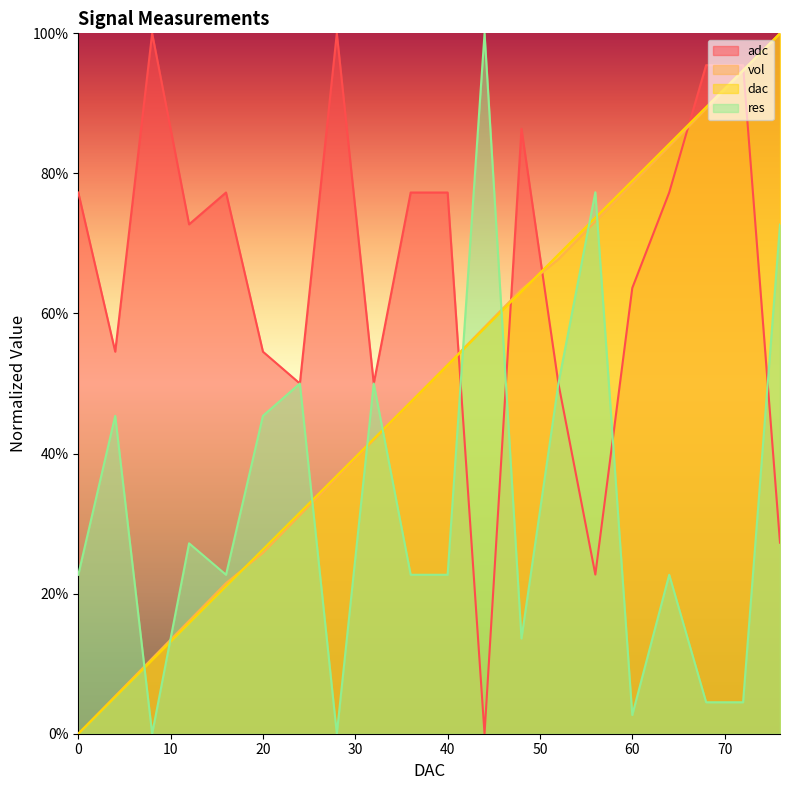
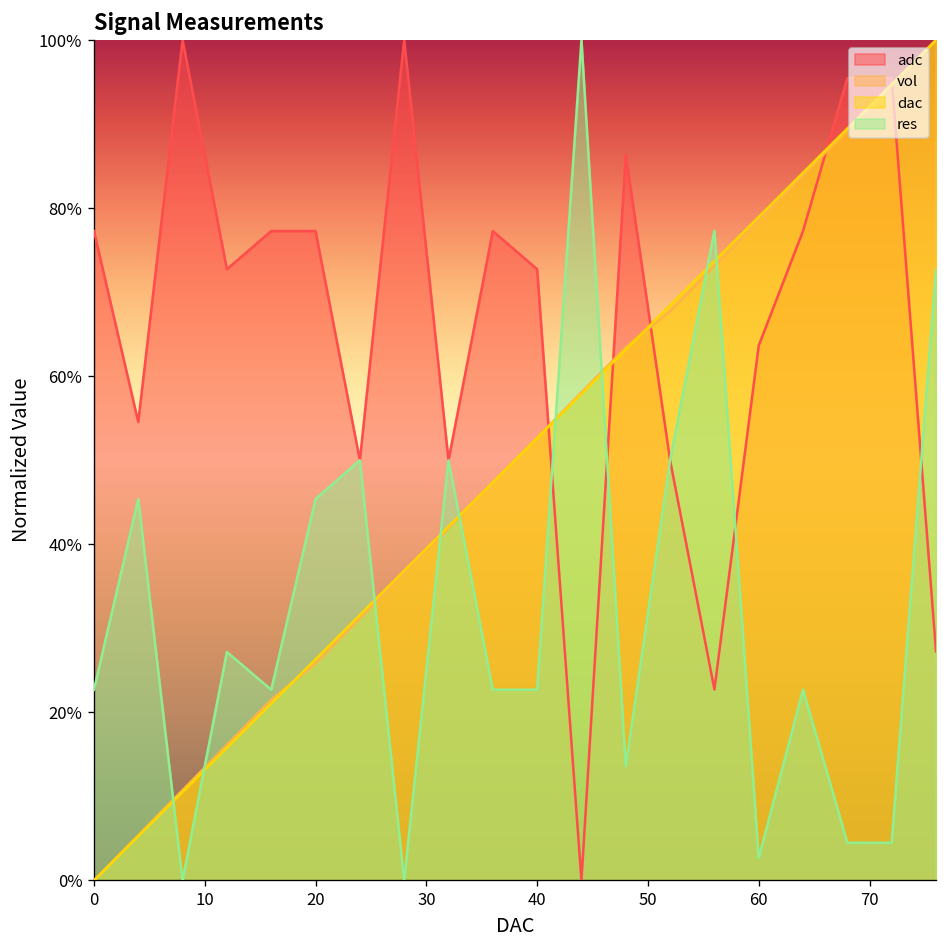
  {
    "adc": {
      "0": "77%",
-     "20": "55%",
-     "40": "77%",
+     "20": "77%",
+     "40": "73%",
      "60": "64%"
    },
    "res": {
      "0": "23%",
      "20": "45%",
      "40": "23%",
      "60": "3%"
    }
  }
